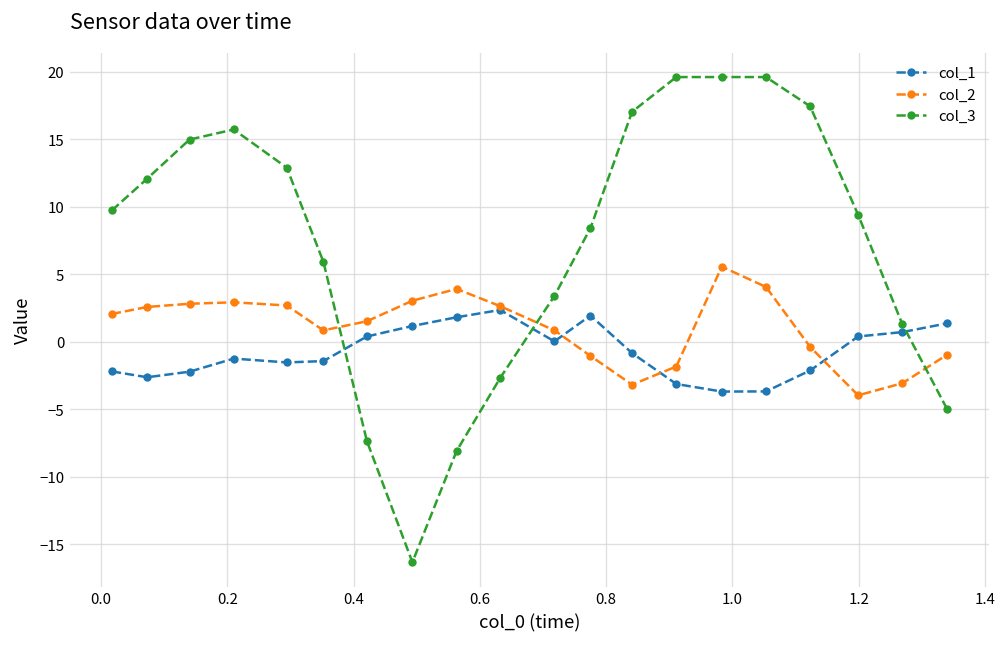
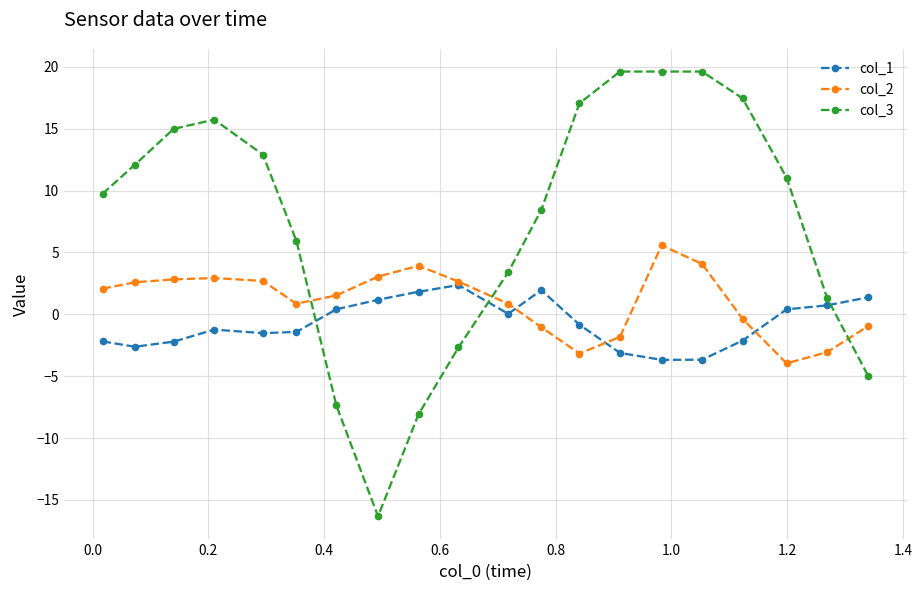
  {
    "col_1": {
      "1.2": 0.4
    },
    "col_2": {
      "1.2": -4.0
    },
    "col_3": {
-     "1.2": 9.4
+     "1.2": 11.0
    }
  }
